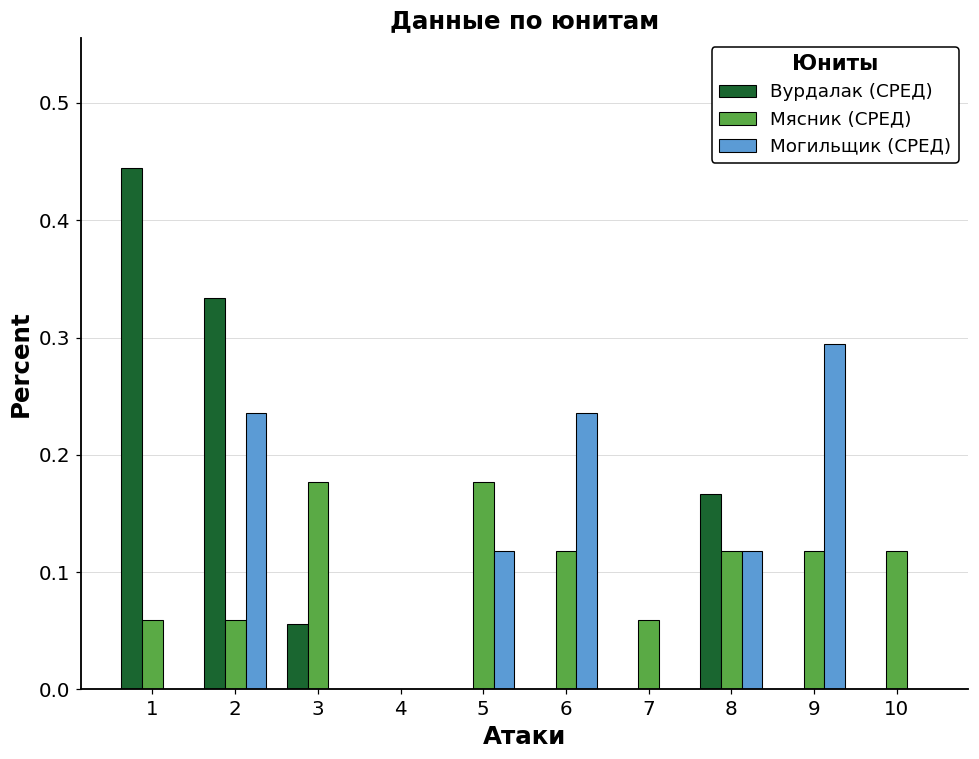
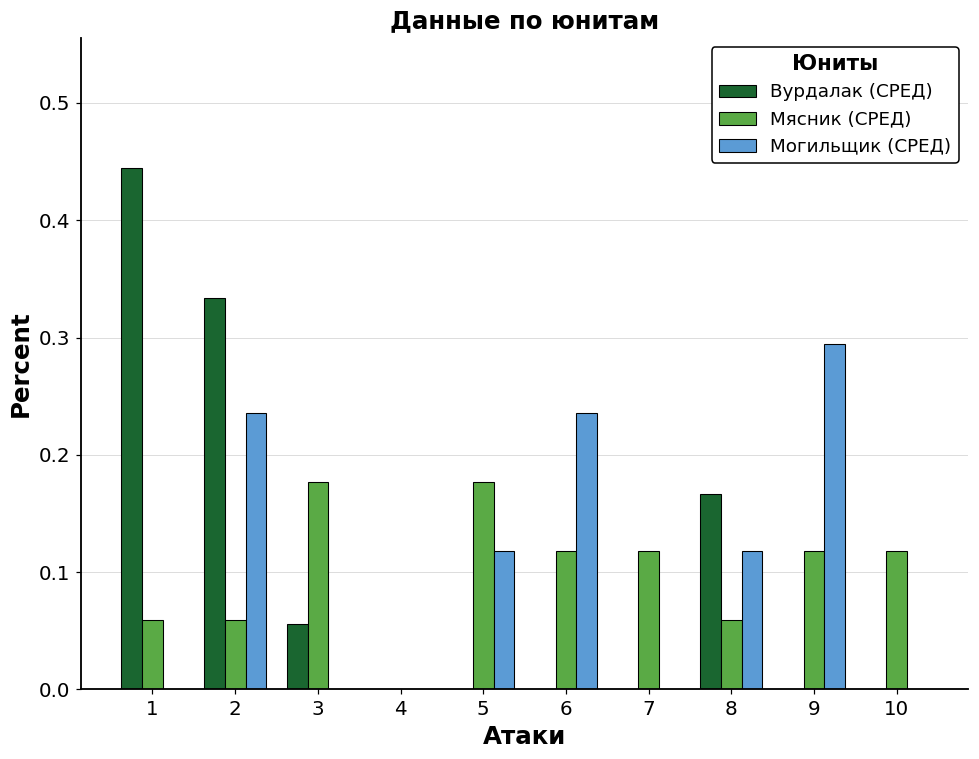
  {
    "Вурдалак (СРЕД)": {
      "1": 0.444,
      "2": 0.333,
      "3": 0.056,
      "4": 0.000,
      "5": 0.000,
      "6": 0.000,
      "7": 0.000,
      "8": 0.167,
      "9": 0.000,
      "10": 0.000
    },
    "Мясник (СРЕД)": {
      "1": 0.059,
      "2": 0.059,
      "3": 0.176,
      "4": 0.000,
      "5": 0.176,
      "6": 0.118,
-     "7": 0.059,
-     "8": 0.118,
+     "7": 0.118,
+     "8": 0.059,
      "9": 0.118,
      "10": 0.118
    },
    "Могильщик (СРЕД)": {
      "1": 0.000,
      "2": 0.235,
      "3": 0.000,
      "4": 0.000,
      "5": 0.118,
      "6": 0.235,
      "7": 0.000,
      "8": 0.118,
      "9": 0.294,
      "10": 0.000
    }
  }
